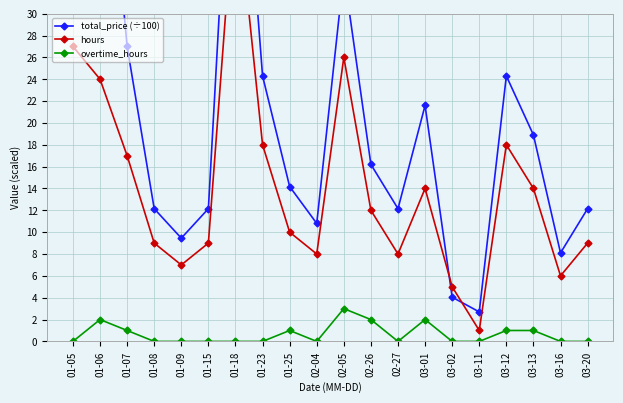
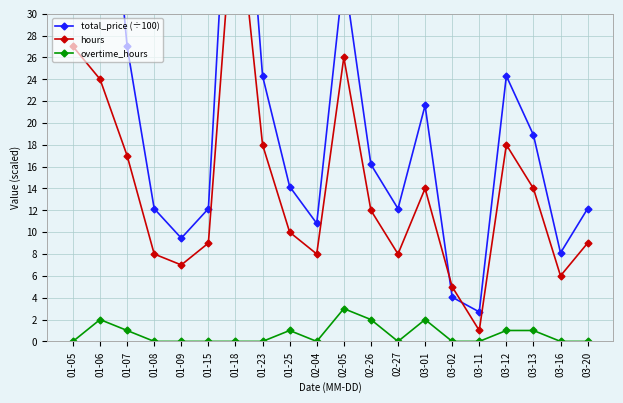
  {
    "total_price (÷100)": {
      "01-08": 12,
      "01-09": 9.5,
      "01-15": 12,
      "01-23": 24.3,
      "01-25": 14,
      "02-04": 11,
      "02-26": 16,
      "02-27": 12,
      "03-01": 21.6,
      "03-02": 4,
      "03-11": 2.7,
      "03-12": 24.3,
      "03-13": 19,
      "03-16": 8,
      "03-20": 12
    },
    "hours": {
      "01-06": 24,
      "01-07": 17,
-     "01-08": 9,
+     "01-08": 8,
      "01-09": 7,
      "01-15": 9,
      "01-23": 18,
      "01-25": 10,
      "02-04": 8,
      "02-05": 26,
      "02-26": 12,
      "02-27": 8,
      "03-01": 14,
      "03-02": 5,
      "03-11": 1,
      "03-12": 18,
      "03-13": 14,
      "03-16": 6,
      "03-20": 9
    },
    "overtime_hours": {
      "01-05": 0,
      "01-06": 2,
      "01-07": 1,
      "01-08": 0,
      "01-09": 0,
      "01-15": 0,
      "01-18": 0,
      "01-23": 0,
      "01-25": 1,
      "02-04": 0,
      "02-05": 3,
      "02-26": 2,
      "02-27": 0,
      "03-01": 2,
      "03-02": 0,
      "03-11": 0,
      "03-12": 1,
      "03-13": 1,
      "03-16": 0,
      "03-20": 0
    }
  }
